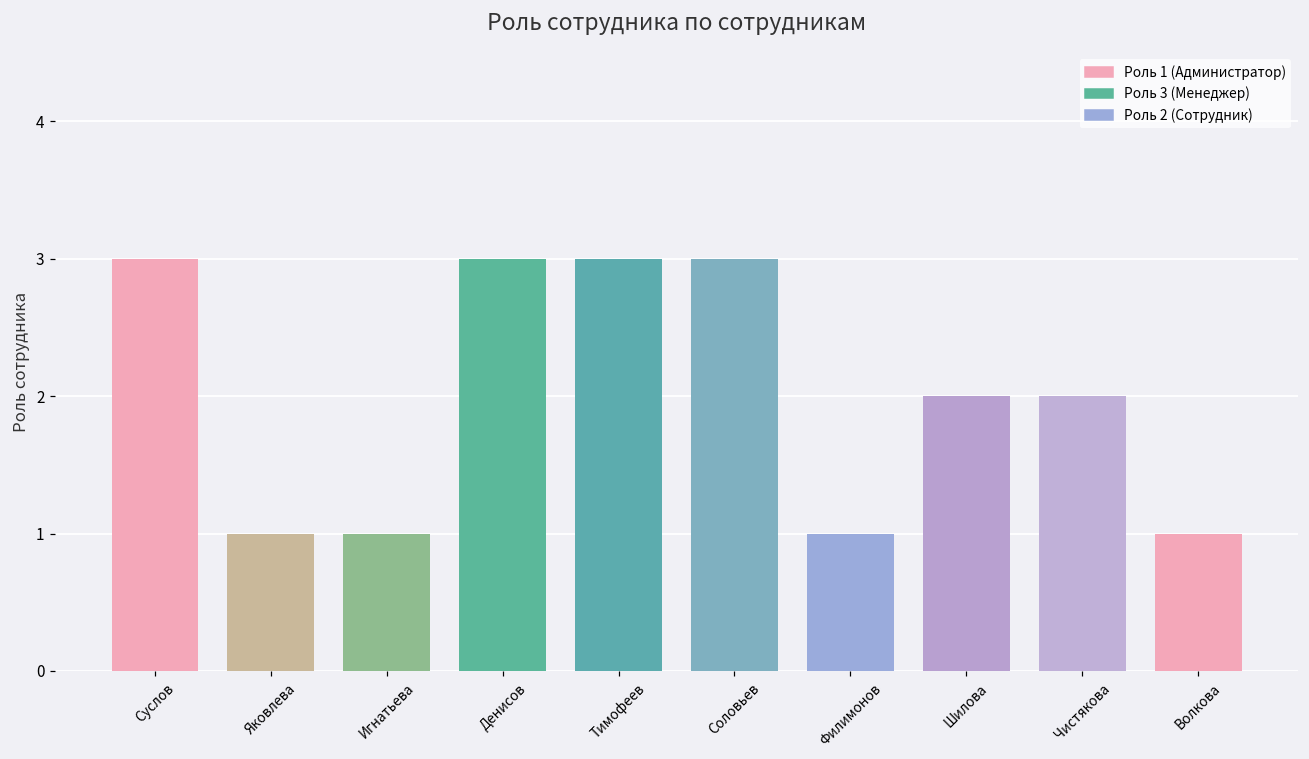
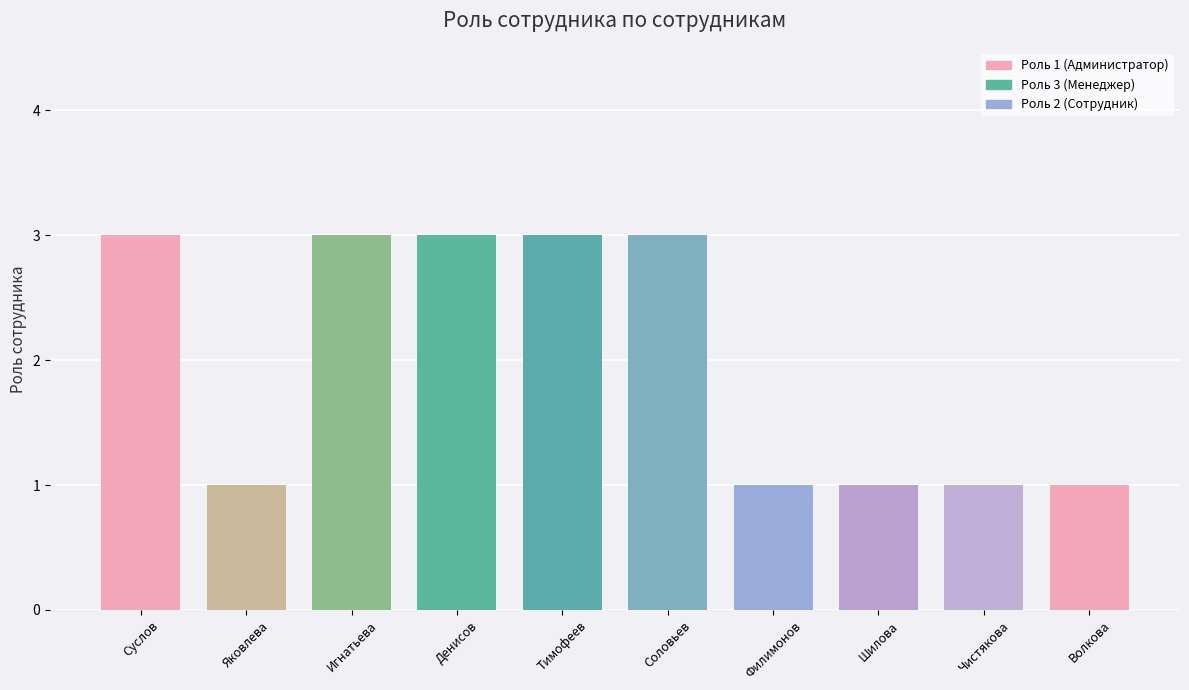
  {
    "Суслов": 3,
    "Яковлева": 1,
-   "Игнатьева": 1,
+   "Игнатьева": 3,
    "Денисов": 3,
    "Тимофеев": 3,
    "Соловьев": 3,
    "Филимонов": 1,
-   "Шилова": 2,
-   "Чистякова": 2,
+   "Шилова": 1,
+   "Чистякова": 1,
    "Волкова": 1
  }
